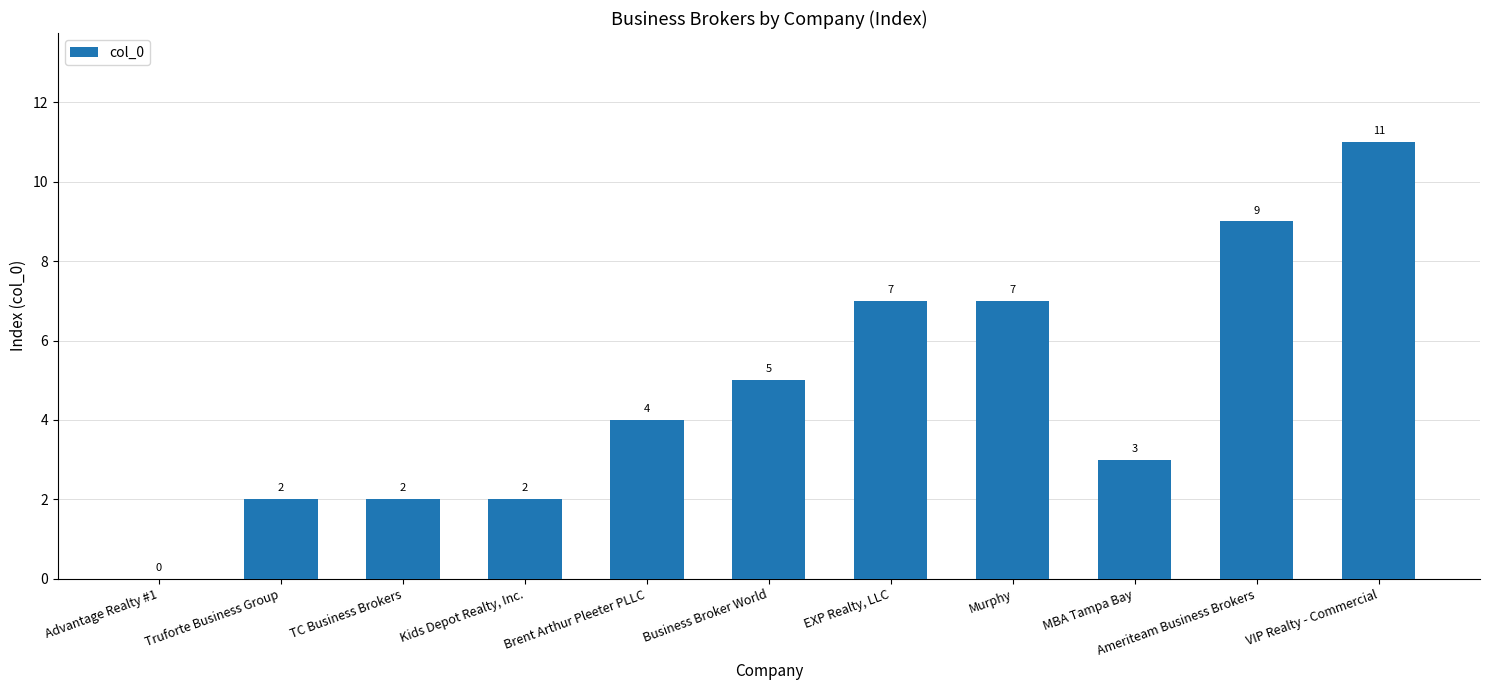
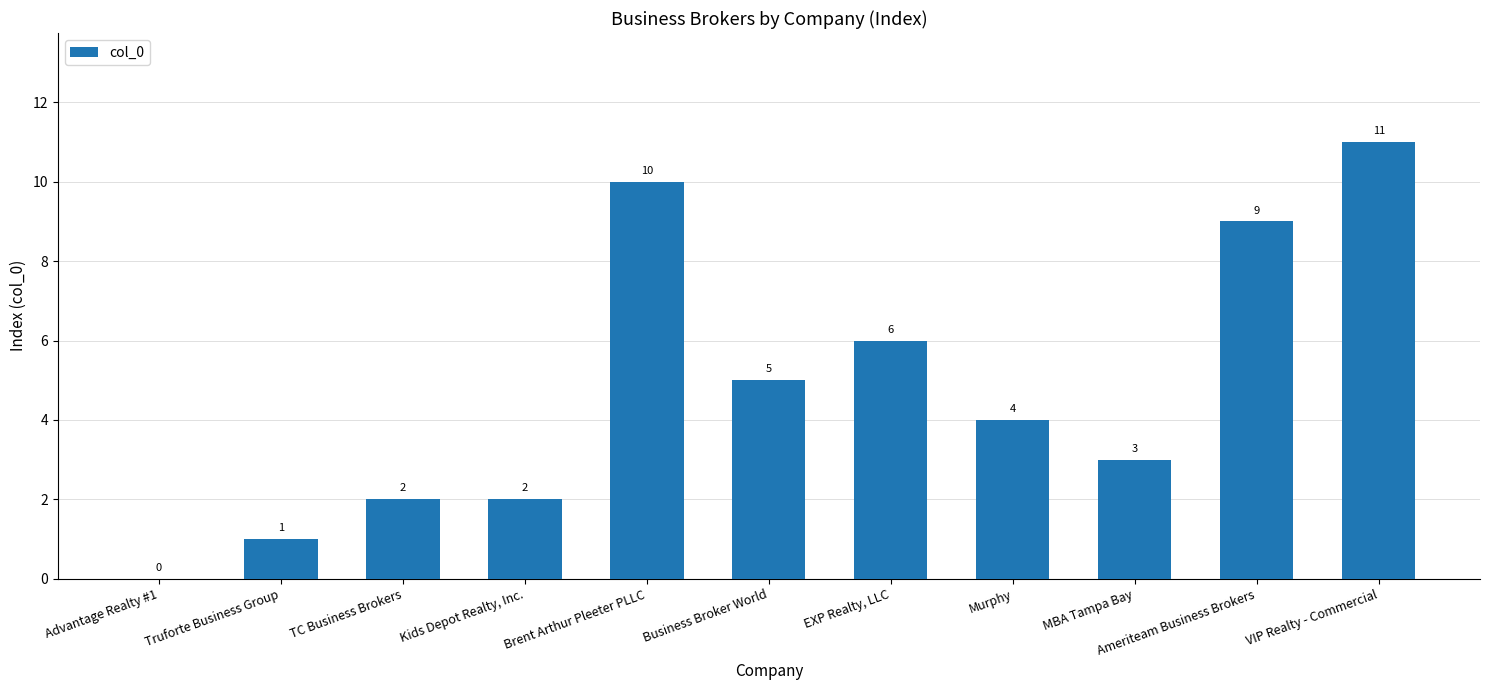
  {
    "Advantage Realty #1": 0,
-   "Truforte Business Group": 2,
+   "Truforte Business Group": 1,
    "TC Business Brokers": 2,
    "Kids Depot Realty, Inc.": 2,
-   "Brent Arthur Pleeter PLLC": 4,
+   "Brent Arthur Pleeter PLLC": 10,
    "Business Broker World": 5,
-   "EXP Realty, LLC": 7,
-   "Murphy": 7,
+   "EXP Realty, LLC": 6,
+   "Murphy": 4,
    "MBA Tampa Bay": 3,
    "Ameriteam Business Brokers": 9,
    "VIP Realty - Commercial": 11
  }
